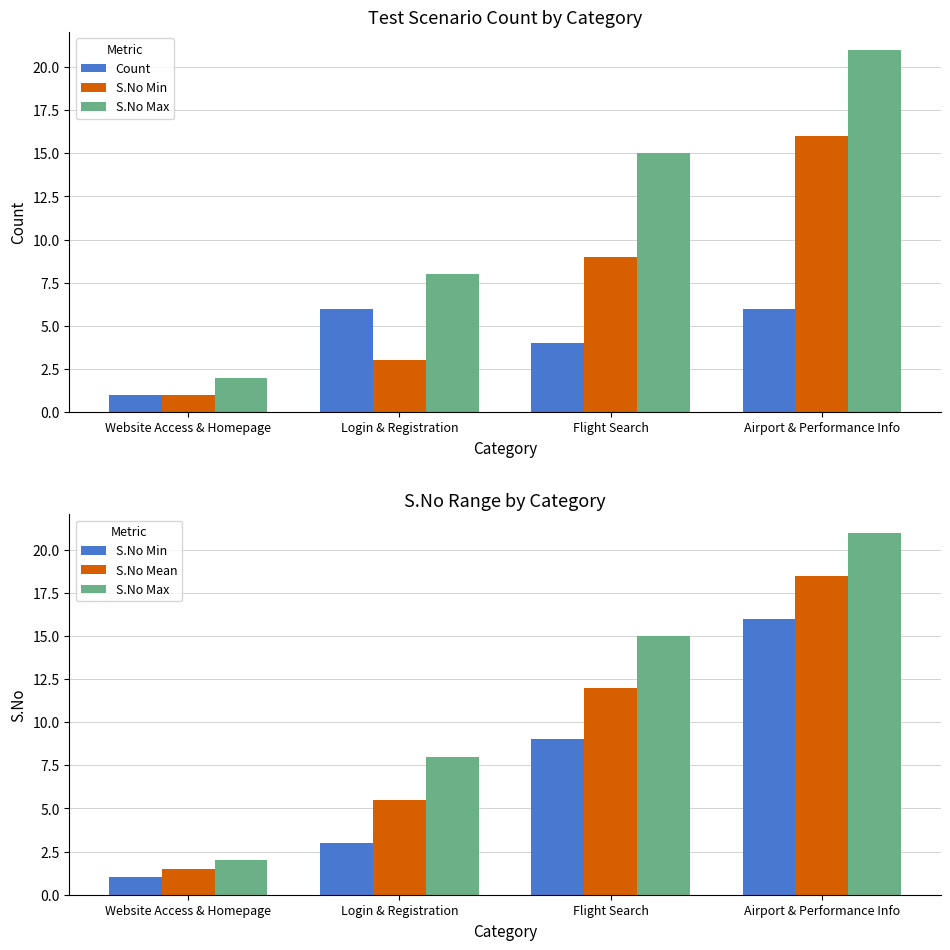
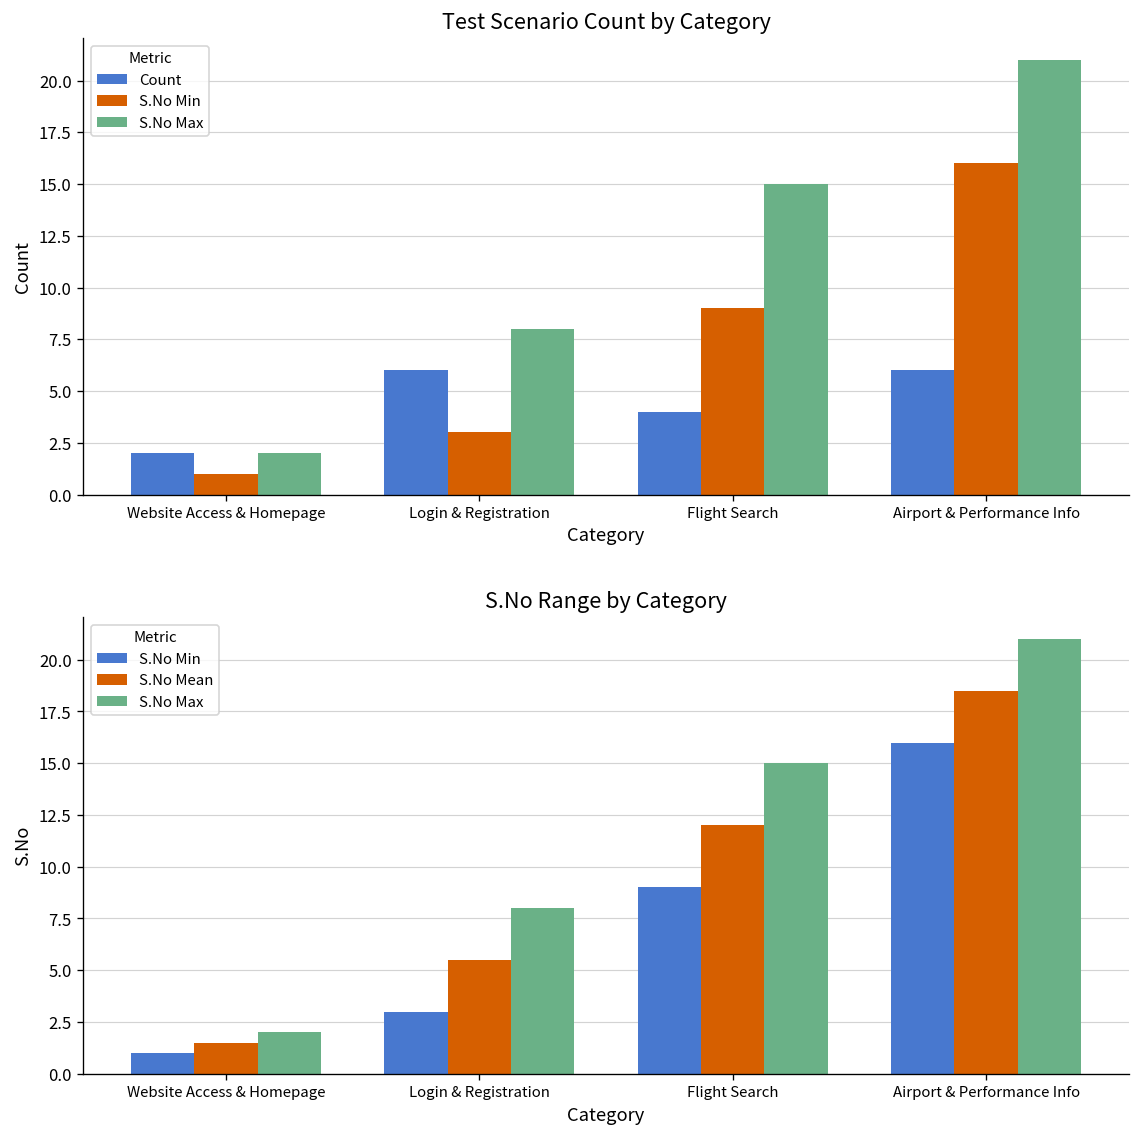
  {
    "Test Scenario Count by Category": {
      "Count": {
-       "Website Access & Homepage": 1,
+       "Website Access & Homepage": 2,
        "Login & Registration": 6,
        "Flight Search": 4,
        "Airport & Performance Info": 6
      },
      "S.No Max": {
        "Website Access & Homepage": 2,
        "Login & Registration": 8,
        "Flight Search": 15,
        "Airport & Performance Info": 21
      }
    },
    "S.No Range by Category": {
      "S.No Min": {
        "Website Access & Homepage": 1.0,
        "Login & Registration": 3.0,
        "Flight Search": 9.0,
        "Airport & Performance Info": 16.0
      },
      "S.No Mean": {
        "Website Access & Homepage": 1.5,
        "Login & Registration": 5.5,
        "Flight Search": 12.0,
        "Airport & Performance Info": 18.5
      },
      "S.No Max": {
        "Website Access & Homepage": 2.0,
        "Login & Registration": 8.0,
        "Flight Search": 15.0,
        "Airport & Performance Info": 21.0
      }
    }
  }
